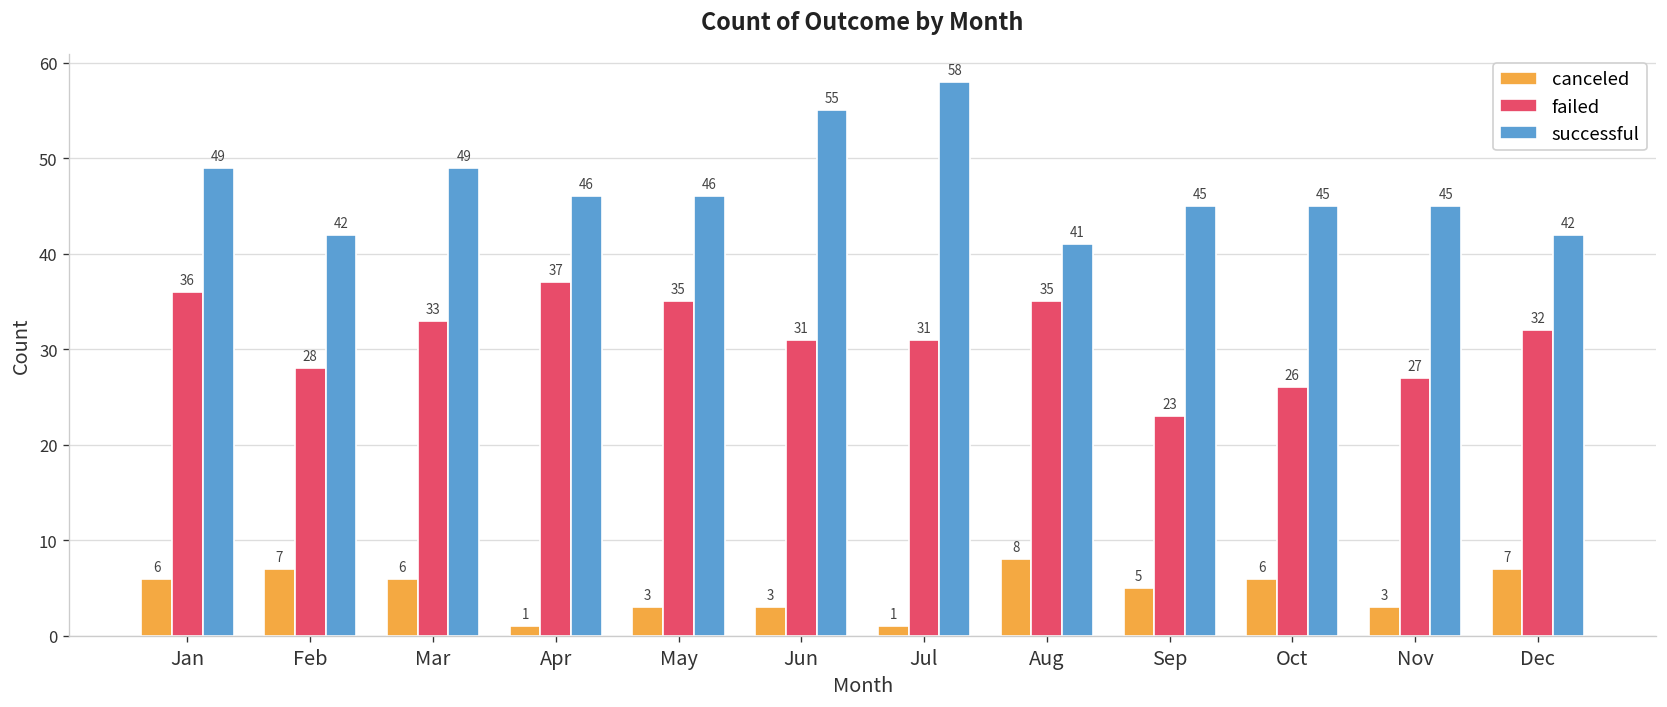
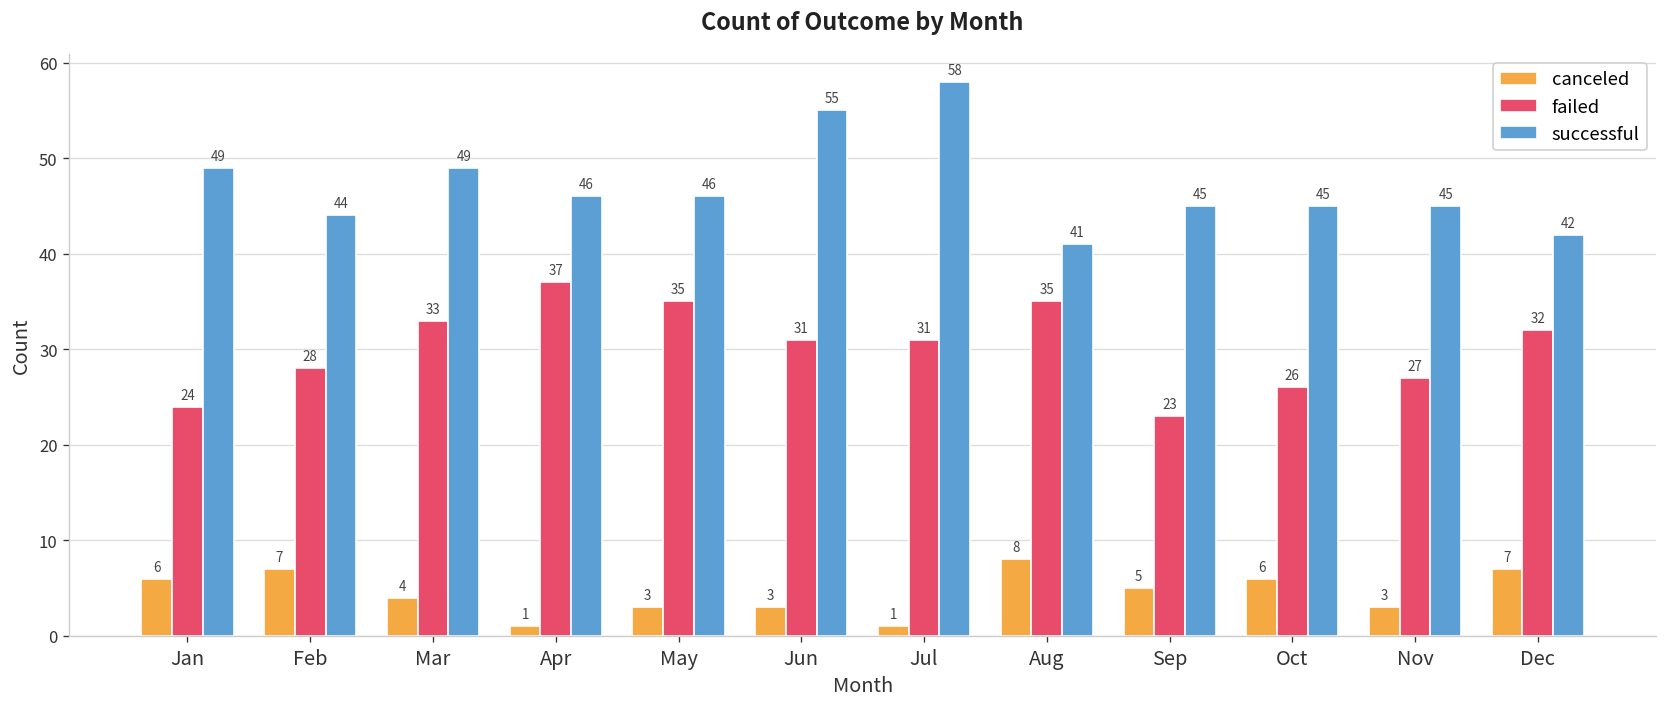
  {
    "canceled": {
      "Jan": 6,
      "Feb": 7,
-     "Mar": 6,
+     "Mar": 4,
      "Apr": 1,
      "May": 3,
      "Jun": 3,
      "Jul": 1,
      "Aug": 8,
      "Sep": 5,
      "Oct": 6,
      "Nov": 3,
      "Dec": 7
    },
    "failed": {
-     "Jan": 36,
+     "Jan": 24,
      "Feb": 28,
      "Mar": 33,
      "Apr": 37,
      "May": 35,
      "Jun": 31,
      "Jul": 31,
      "Aug": 35,
      "Sep": 23,
      "Oct": 26,
      "Nov": 27,
      "Dec": 32
    },
    "successful": {
      "Jan": 49,
-     "Feb": 42,
+     "Feb": 44,
      "Mar": 49,
      "Apr": 46,
      "May": 46,
      "Jun": 55,
      "Jul": 58,
      "Aug": 41,
      "Sep": 45,
      "Oct": 45,
      "Nov": 45,
      "Dec": 42
    }
  }
